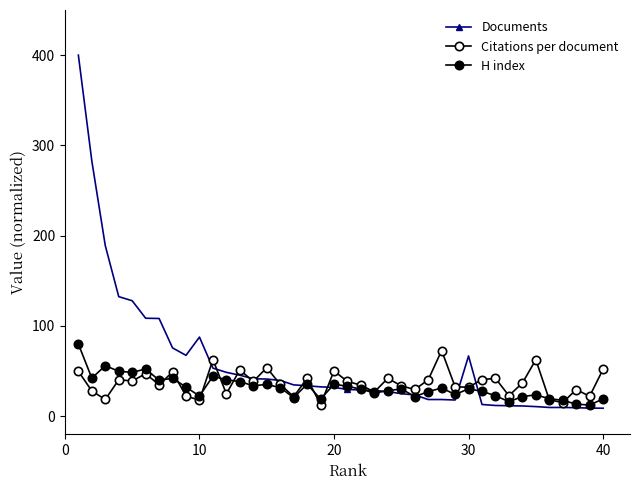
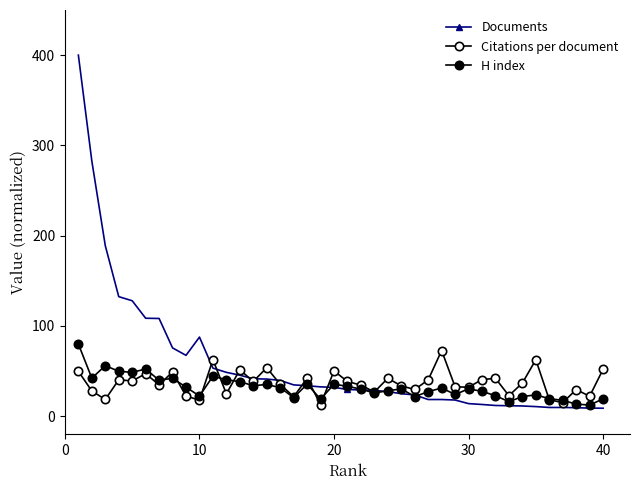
  {
    "Documents": {
      "10": 90,
      "20": 30,
-     "30": 70,
+     "30": 10,
      "40": 10
    }
  }
